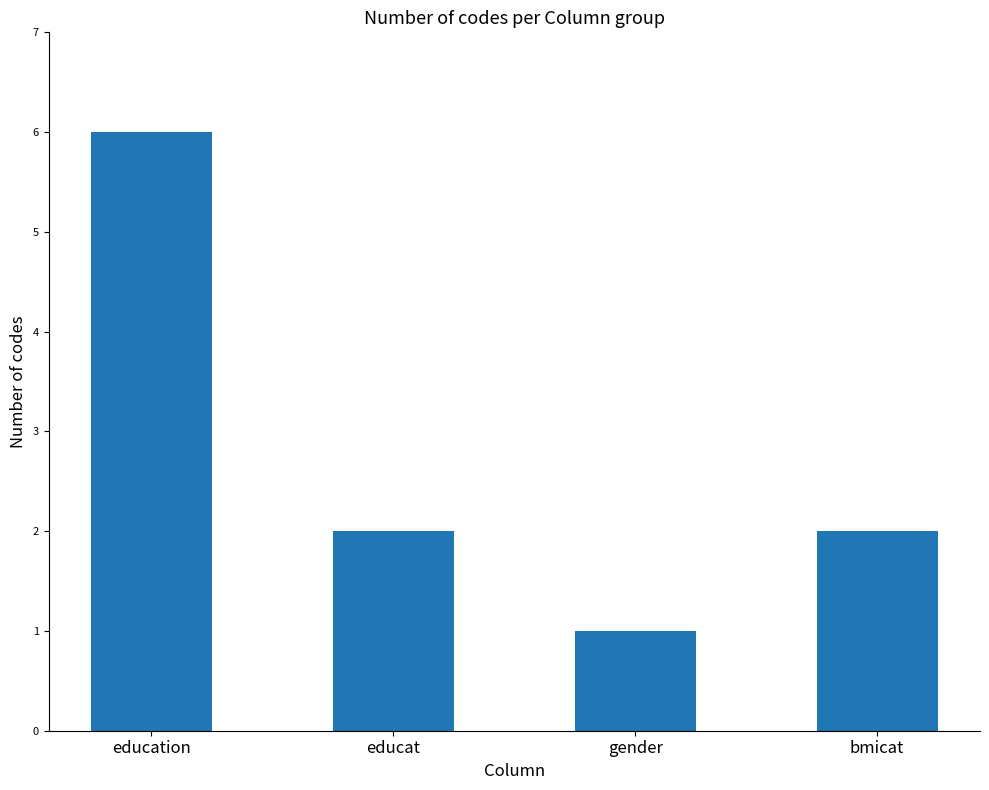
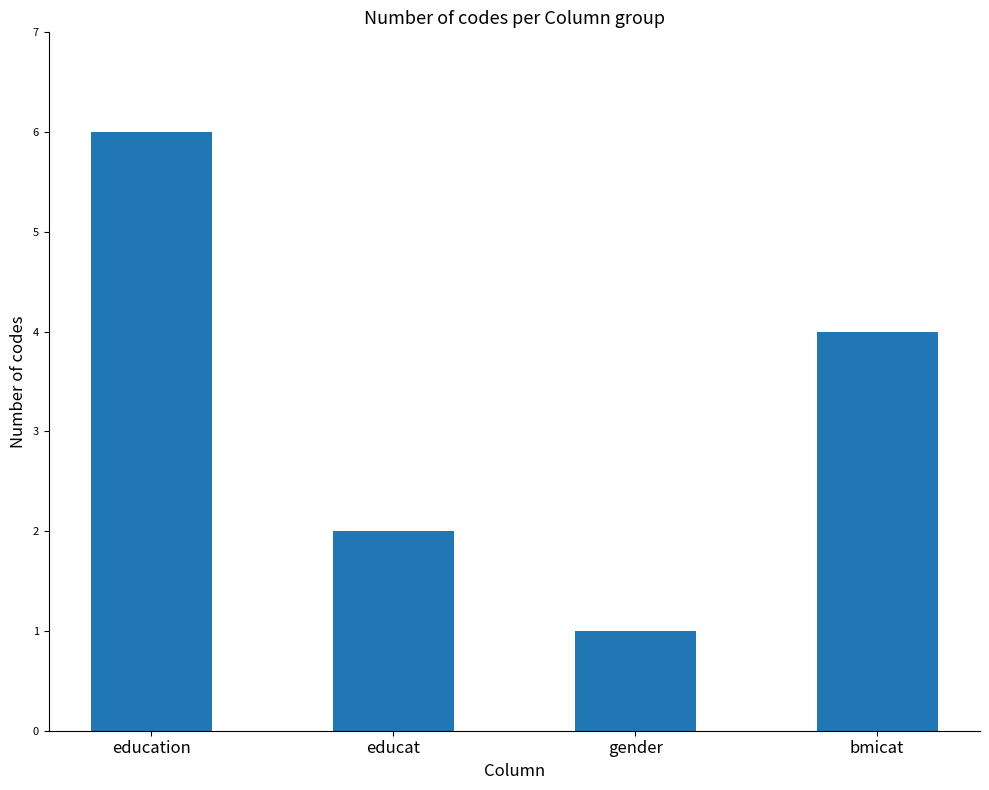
  {
    "education": 6,
    "educat": 2,
    "gender": 1,
-   "bmicat": 2
+   "bmicat": 4
  }
